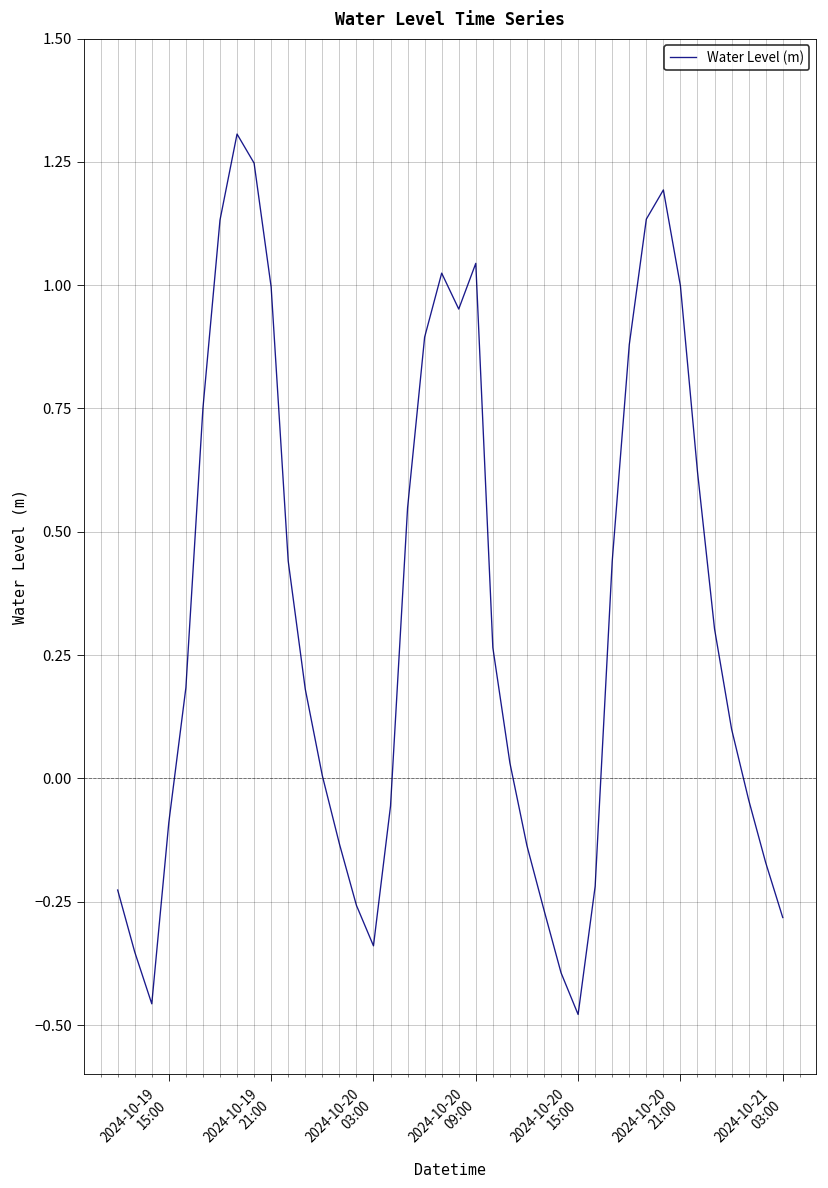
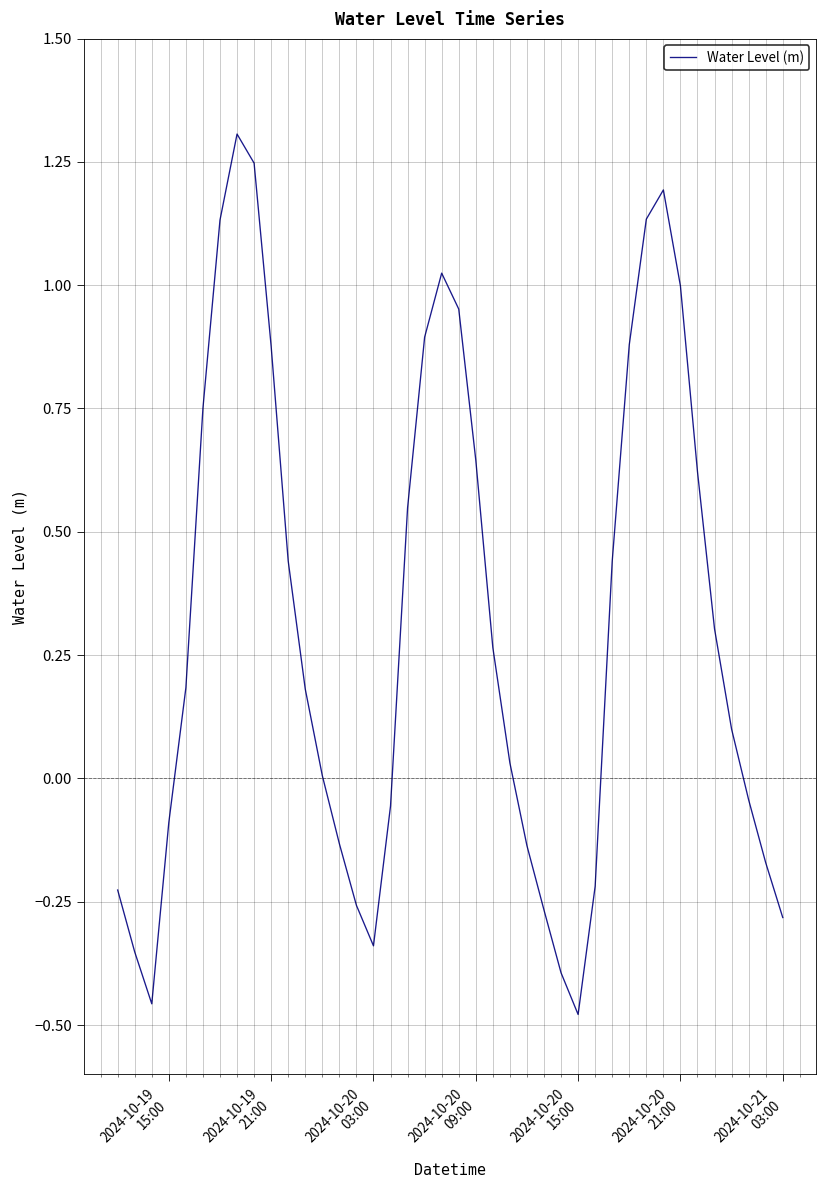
  {
    "2024-10-19 15:00": -0.09,
-   "2024-10-19 21:00": 1.00,
+   "2024-10-19 21:00": 0.88,
    "2024-10-20 03:00": -0.34,
-   "2024-10-20 09:00": 1.04,
+   "2024-10-20 09:00": 0.65,
    "2024-10-20 15:00": -0.48,
    "2024-10-20 21:00": 1.00,
    "2024-10-21 03:00": -0.28
  }
